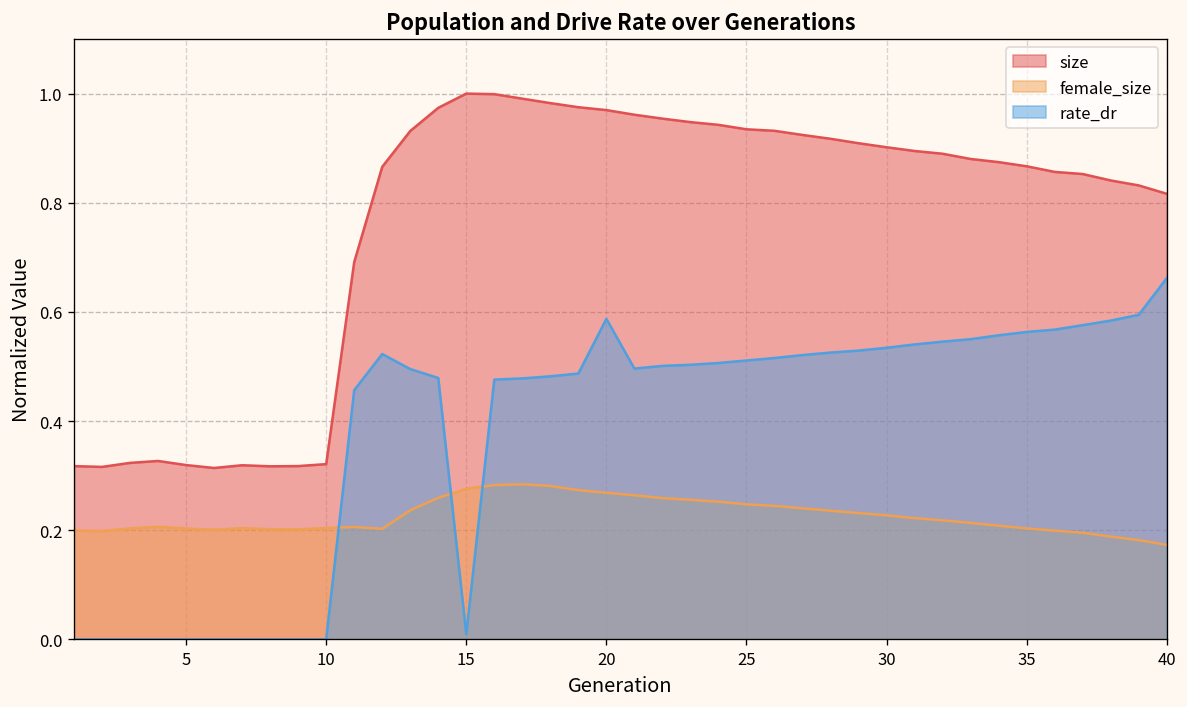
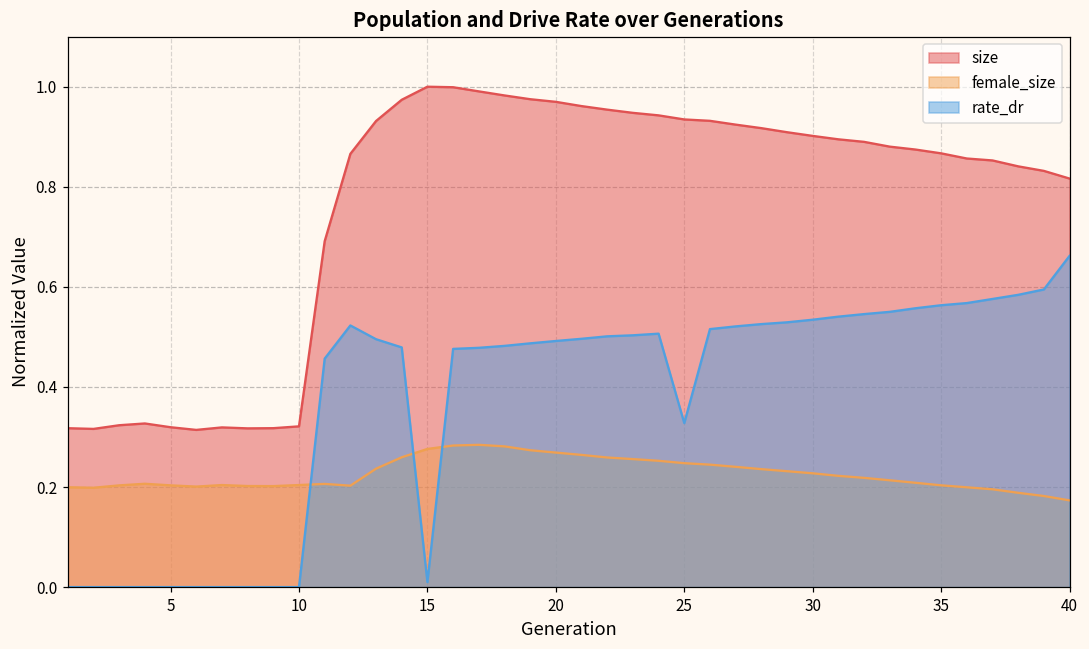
  {
    "rate_dr": {
      "5": 0.00,
      "10": 0.00,
      "15": 0.01,
-     "20": 0.59,
-     "25": 0.51,
+     "20": 0.49,
+     "25": 0.33,
      "30": 0.53,
      "35": 0.56,
      "40": 0.66
    }
  }
